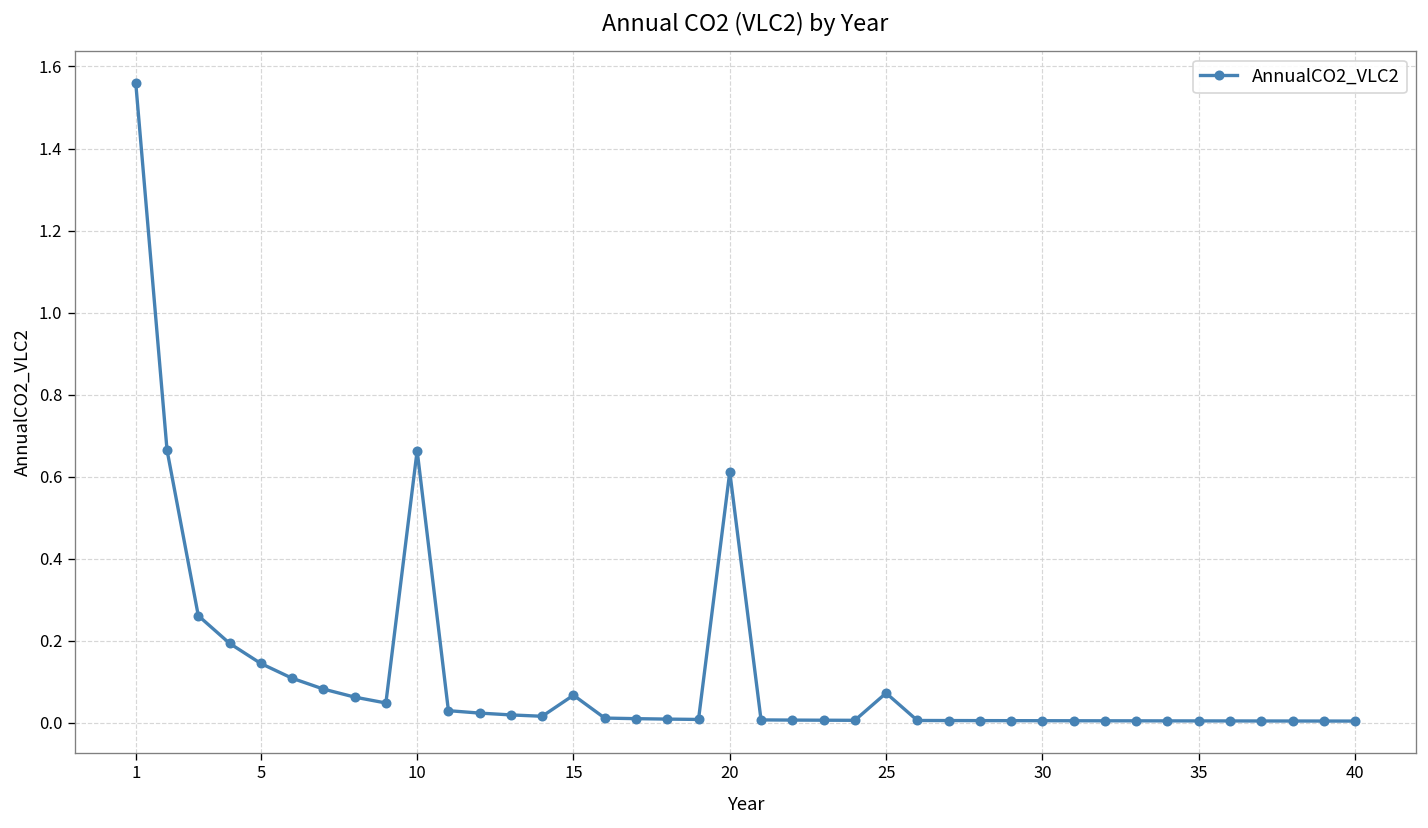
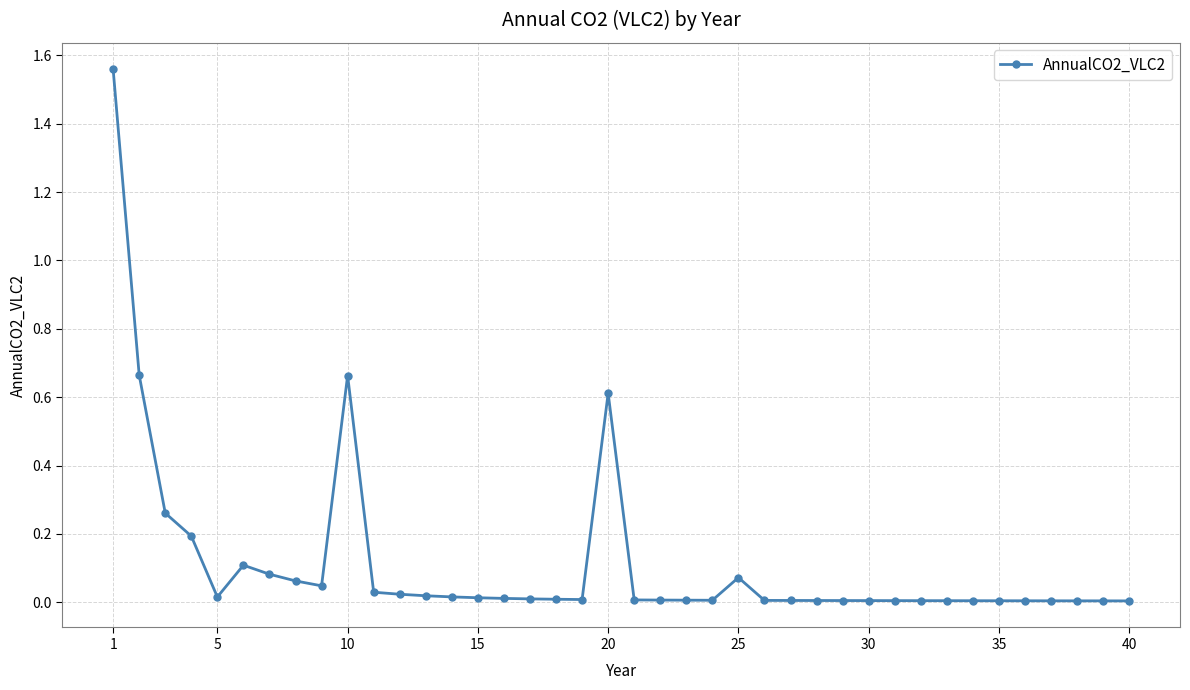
  {
    "1": 1.56,
-   "5": 0.14,
+   "5": 0.02,
    "10": 0.66,
-   "15": 0.07,
+   "15": 0.01,
    "20": 0.61,
    "25": 0.07,
    "30": 0.01,
    "35": 0.00,
    "40": 0.00
  }
